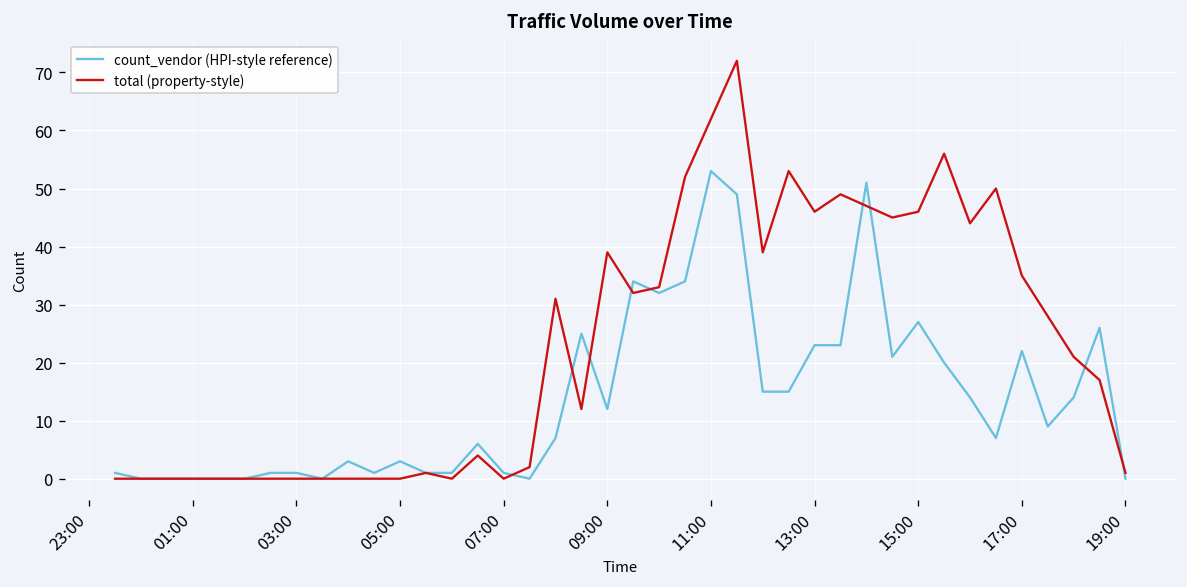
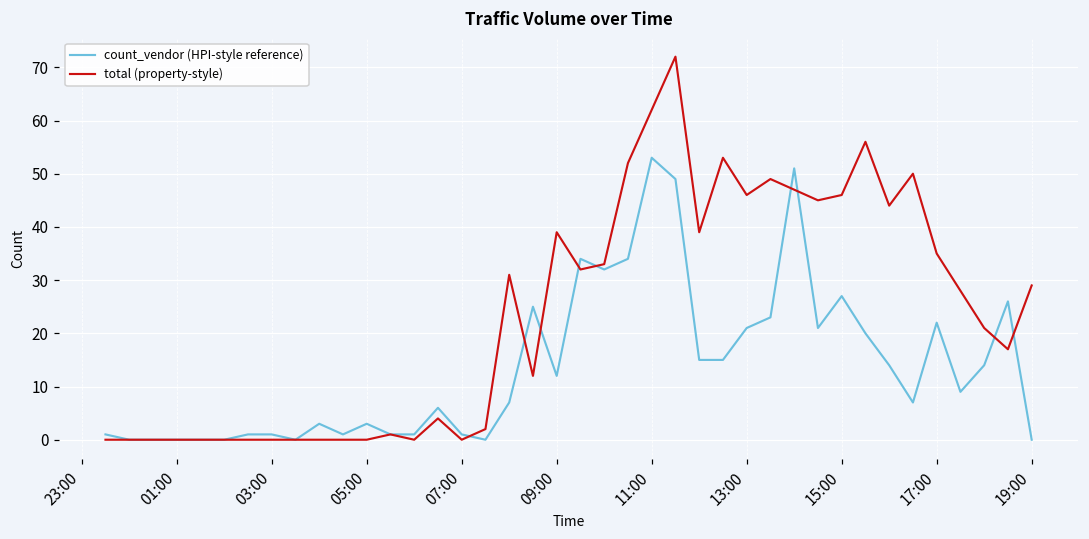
  {
    "count_vendor (HPI-style reference)": {
      "03:00": 1,
      "05:00": 3,
      "07:00": 1,
      "09:00": 12,
      "11:00": 53,
-     "13:00": 23,
+     "13:00": 21,
      "15:00": 27,
      "17:00": 22,
      "19:00": 0
    },
    "total (property-style)": {
      "03:00": 0,
      "05:00": 0,
      "07:00": 0,
      "09:00": 39,
      "11:00": 62,
      "13:00": 46,
      "15:00": 46,
      "17:00": 35,
-     "19:00": 1
+     "19:00": 29
    }
  }
